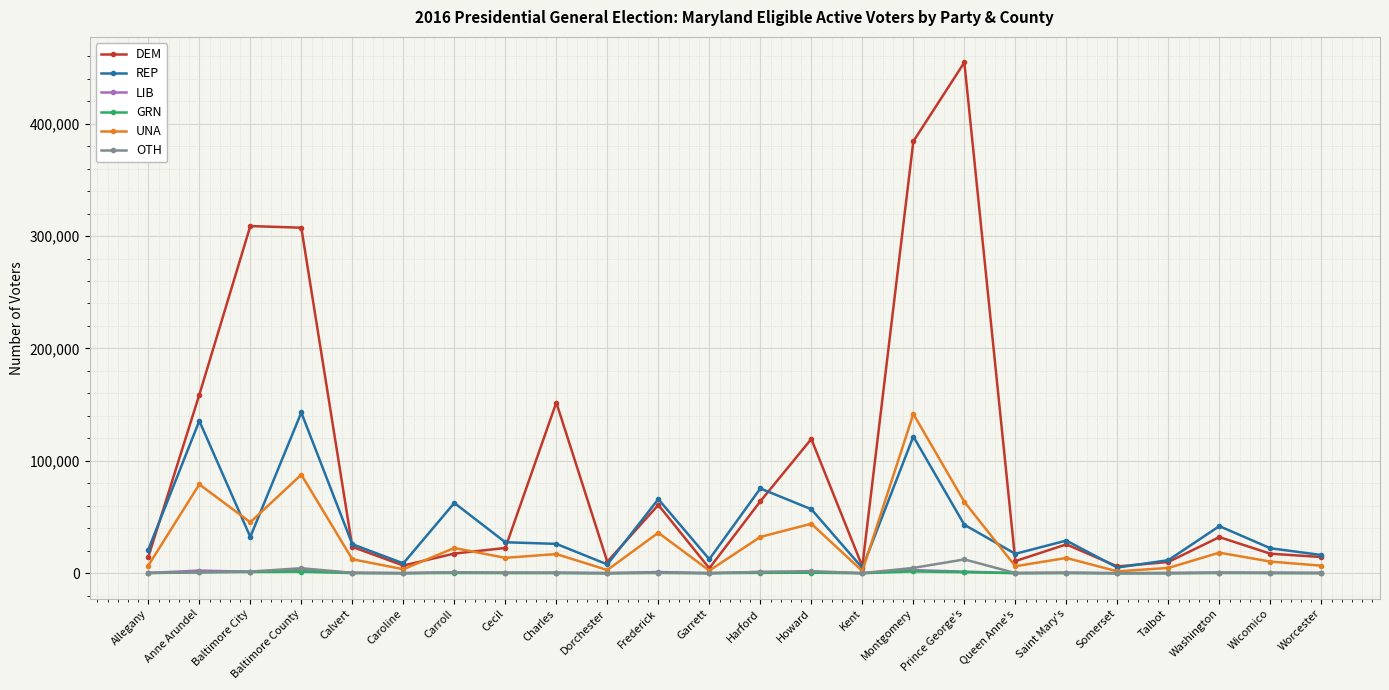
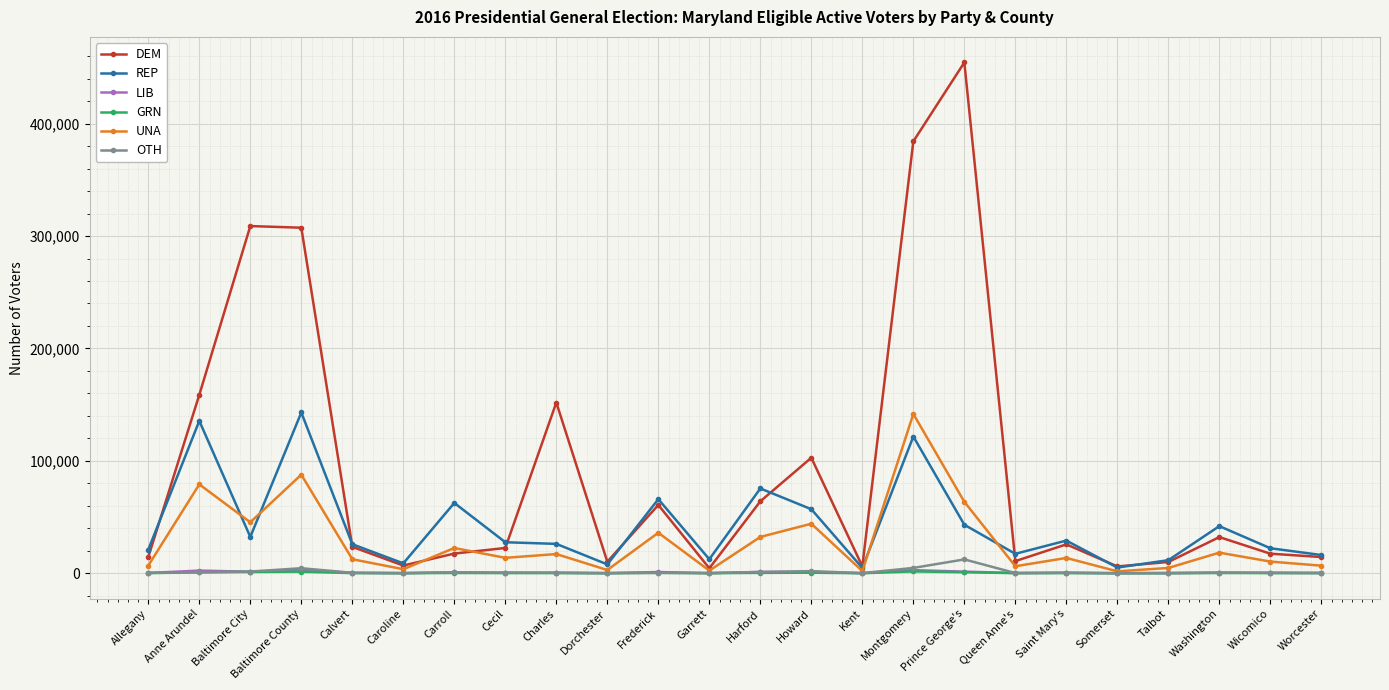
  {
    "DEM": {
      "Allegany": "14,000",
      "Anne Arundel": "159,000",
      "Baltimore City": "309,000",
      "Baltimore County": "307,000",
      "Calvert": "23,000",
      "Carroll": "18,000",
      "Cecil": "22,000",
      "Charles": "152,000",
      "Dorchester": "10,000",
      "Frederick": "61,000",
      "Harford": "64,000",
-     "Howard": "119,000",
+     "Howard": "103,000",
      "Montgomery": "384,000",
      "Prince George's": "454,000",
      "Queen Anne's": "11,000",
      "Saint Mary's": "26,000",
      "Washington": "32,000",
      "Wicomico": "17,000"
    },
    "REP": {
      "Allegany": "21,000",
      "Anne Arundel": "136,000",
      "Baltimore City": "32,000",
      "Baltimore County": "143,000",
      "Calvert": "26,000",
      "Carroll": "63,000",
      "Cecil": "28,000",
      "Charles": "26,000",
      "Dorchester": "8,000",
      "Frederick": "66,000",
      "Garrett": "12,000",
      "Harford": "75,000",
      "Howard": "57,000",
      "Montgomery": "122,000",
      "Prince George's": "43,000",
      "Queen Anne's": "17,000",
      "Saint Mary's": "29,000",
      "Washington": "42,000",
      "Wicomico": "22,000"
    },
    "UNA": {
      "Allegany": "7,000",
      "Anne Arundel": "79,000",
      "Baltimore City": "45,000",
      "Baltimore County": "88,000",
      "Calvert": "12,000",
      "Caroline": "4,000",
      "Carroll": "22,000",
      "Cecil": "14,000",
      "Charles": "17,000",
      "Dorchester": "3,000",
      "Frederick": "36,000",
      "Harford": "32,000",
      "Howard": "44,000",
      "Montgomery": "142,000",
      "Prince George's": "64,000",
      "Queen Anne's": "6,000",
      "Saint Mary's": "14,000",
      "Talbot": "5,000",
      "Washington": "18,000",
      "Wicomico": "10,000",
      "Worcester": "7,000"
    },
    "OTH": {
      "Prince George's": "12,000"
    }
  }
